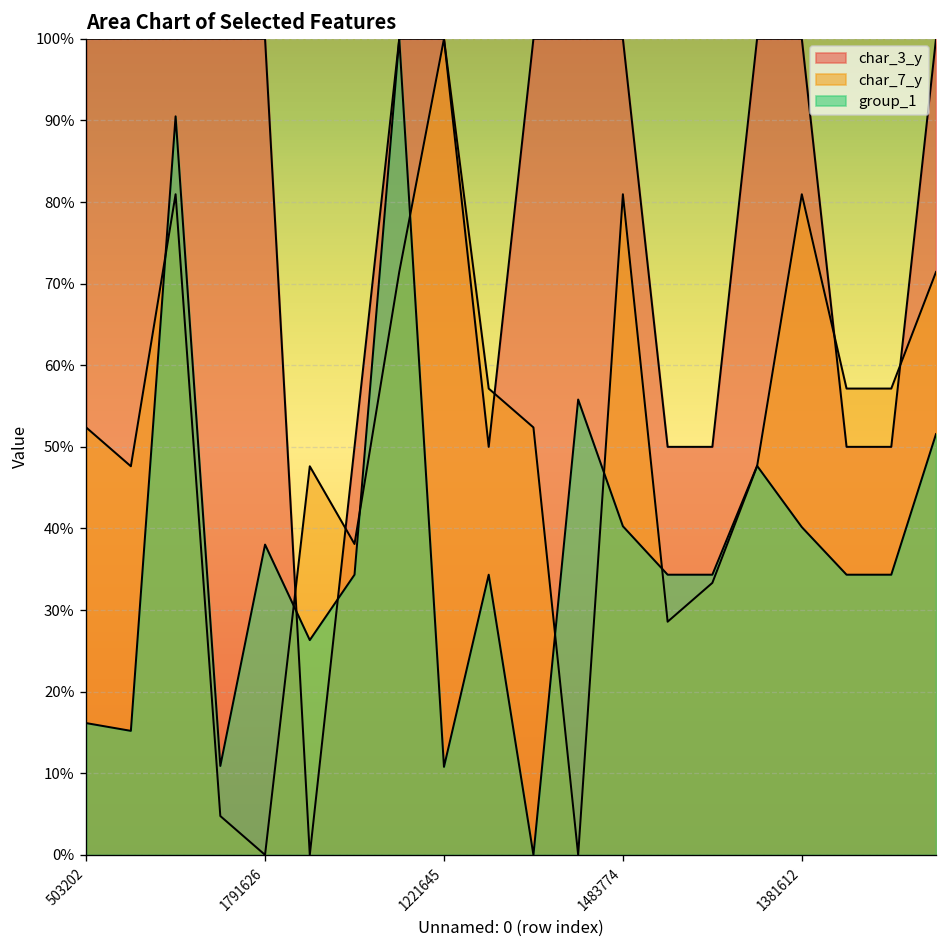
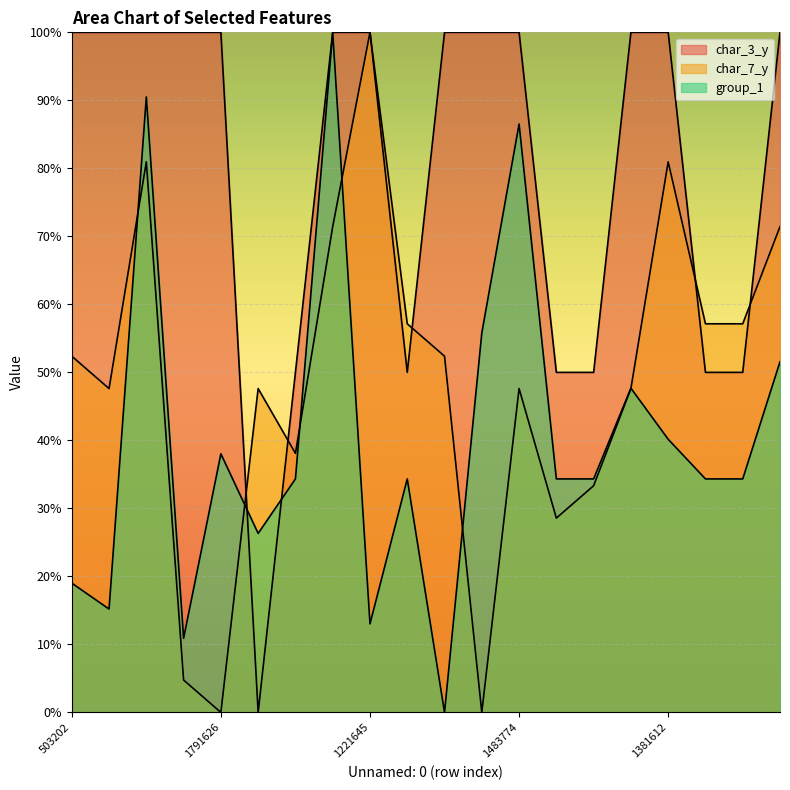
  {
    "char_3_y": {
      "503202": "100%",
      "1791626": "100%",
      "1483774": "100%",
      "1381612": "100%"
    },
    "char_7_y": {
      "503202": "52%",
      "1791626": "0%",
-     "1483774": "81%",
+     "1483774": "48%",
      "1381612": "81%"
    },
    "group_1": {
-     "503202": "16%",
+     "503202": "19%",
      "1791626": "38%",
-     "1221645": "11%",
-     "1483774": "40%",
+     "1221645": "13%",
+     "1483774": "87%",
      "1381612": "40%"
    }
  }
